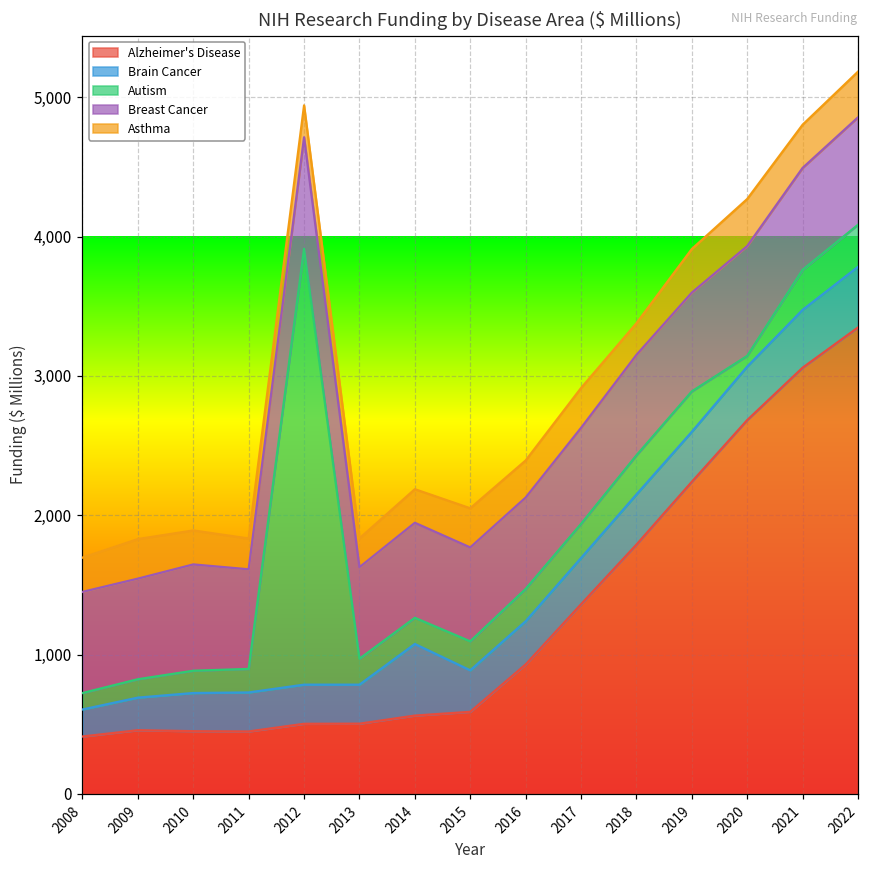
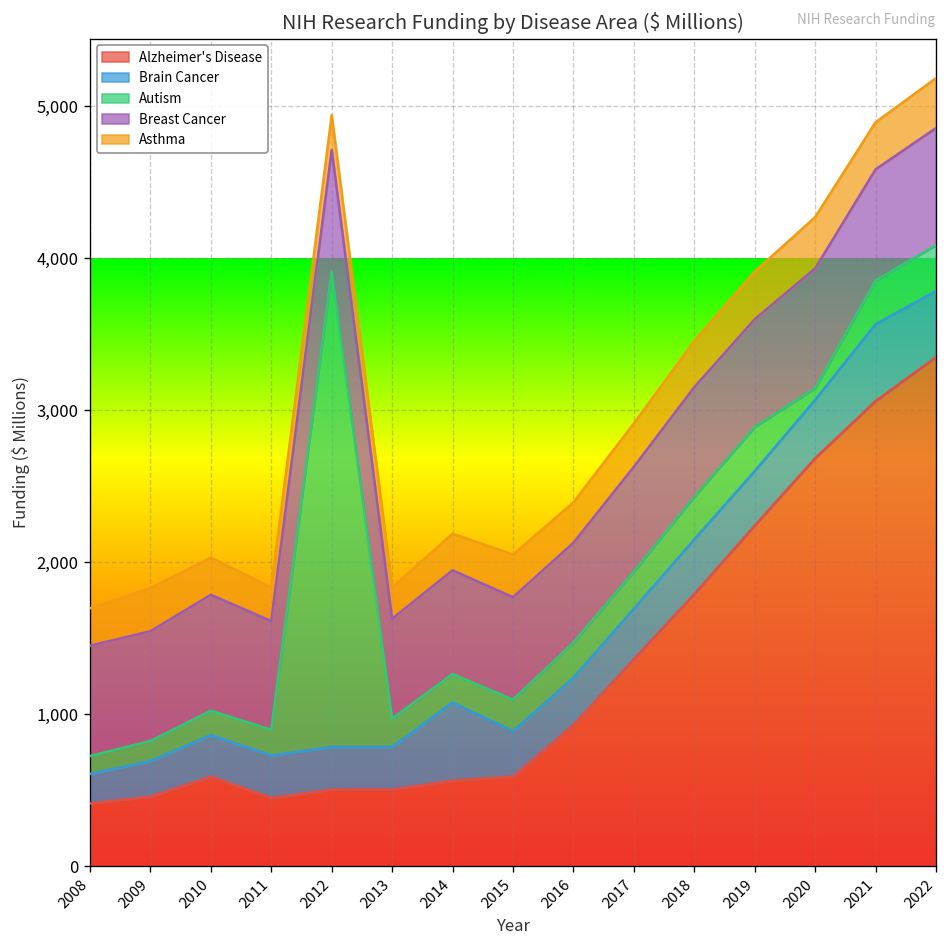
  {
    "Alzheimer's Disease": {
      "2008": "410",
      "2009": "460",
-     "2010": "450",
+     "2010": "590",
      "2011": "450",
      "2012": "500",
      "2013": "500",
      "2014": "560",
      "2015": "590",
      "2016": "930",
      "2017": "1,360",
      "2018": "1,790",
      "2019": "2,240",
      "2020": "2,680",
      "2021": "3,060",
      "2022": "3,350"
    },
    "Brain Cancer": {
      "2008": "190",
      "2009": "230",
      "2010": "270",
      "2011": "280",
      "2012": "280",
      "2013": "280",
      "2014": "510",
      "2015": "300",
      "2016": "310",
      "2017": "330",
      "2018": "360",
      "2019": "360",
      "2020": "380",
-     "2021": "420",
+     "2021": "510",
      "2022": "440"
    },
    "Autism": {
      "2008": "120",
      "2009": "130",
      "2010": "160",
      "2011": "170",
      "2012": "3,130",
      "2013": "190",
      "2014": "190",
      "2015": "210",
      "2016": "230",
      "2017": "250",
      "2018": "280",
      "2019": "290",
      "2020": "80",
      "2021": "290",
      "2022": "300"
    },
    "Breast Cancer": {
      "2008": "730",
      "2009": "720",
      "2010": "760",
      "2011": "720",
      "2012": "800",
      "2013": "660",
      "2014": "680",
      "2015": "670",
      "2016": "660",
      "2017": "690",
      "2018": "720",
      "2019": "710",
      "2020": "790",
      "2021": "730",
      "2022": "770"
    },
    "Asthma": {
      "2008": "250",
      "2009": "280",
      "2010": "240",
      "2011": "220",
      "2012": "230",
      "2013": "210",
      "2014": "240",
      "2015": "280",
      "2016": "270",
      "2017": "290",
-     "2018": "230",
+     "2018": "300",
      "2019": "310",
      "2020": "340",
      "2021": "310",
      "2022": "330"
    }
  }
